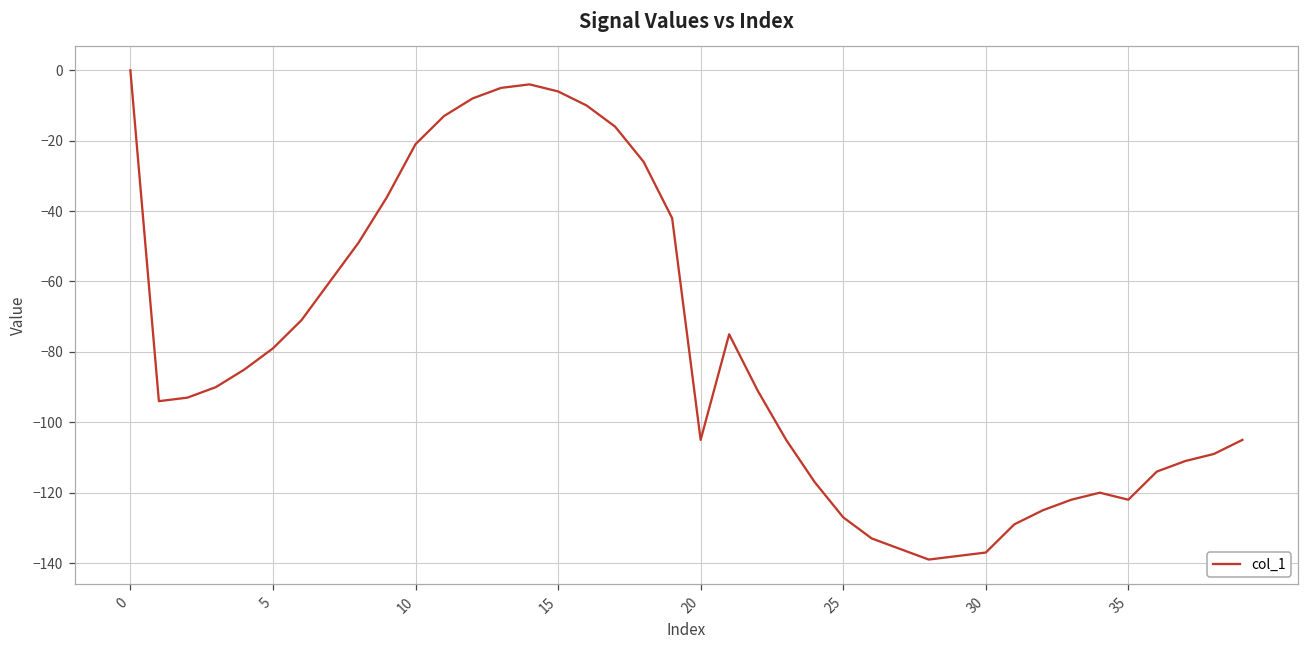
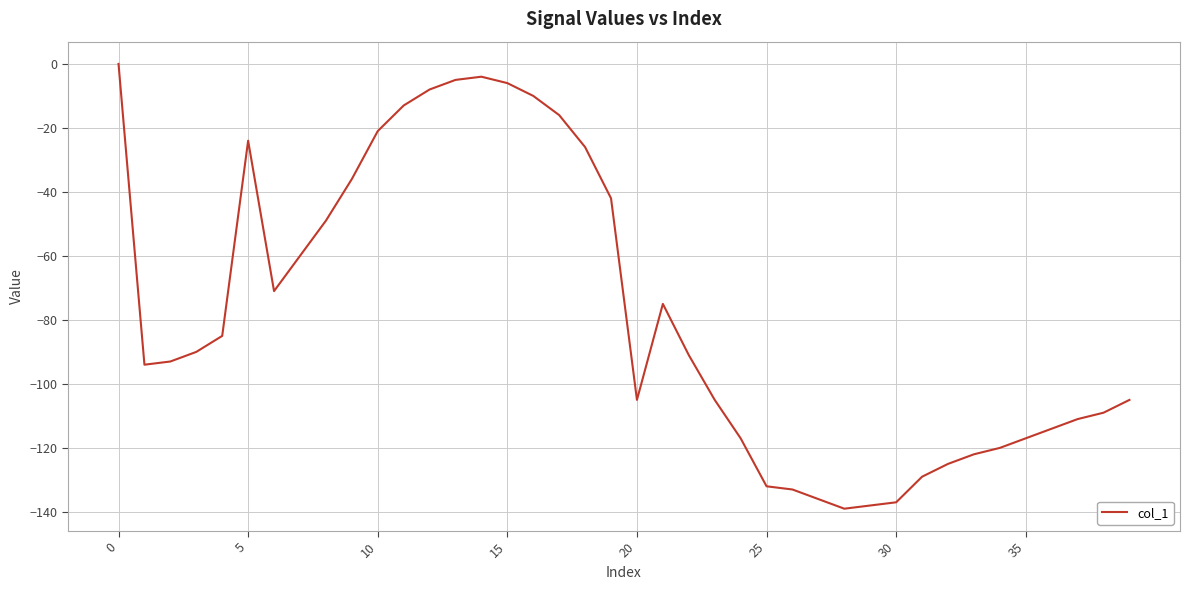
  {
    "0": 0,
-   "5": -79,
+   "5": -24,
    "10": -21,
    "15": -6,
    "20": -105,
-   "25": -127,
+   "25": -132,
    "30": -137,
-   "35": -122
+   "35": -117
  }
